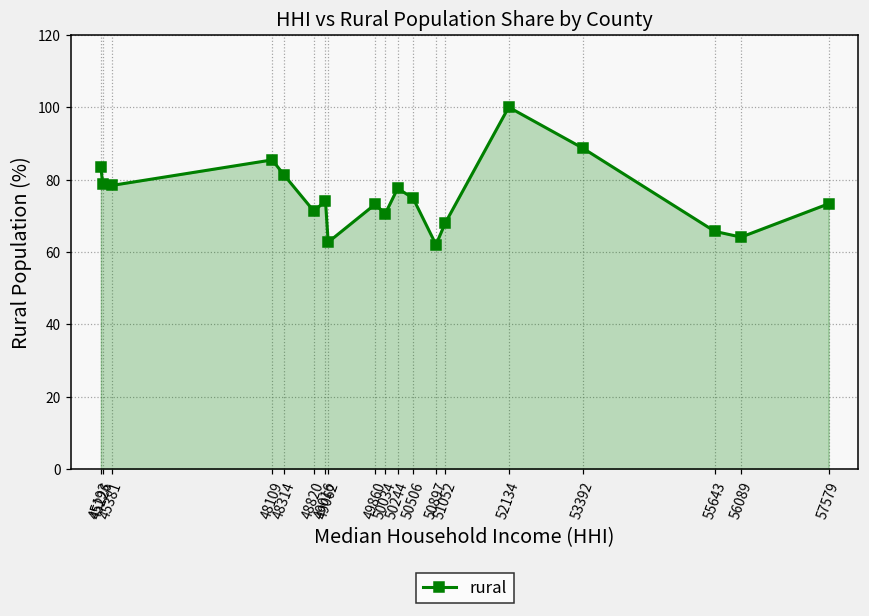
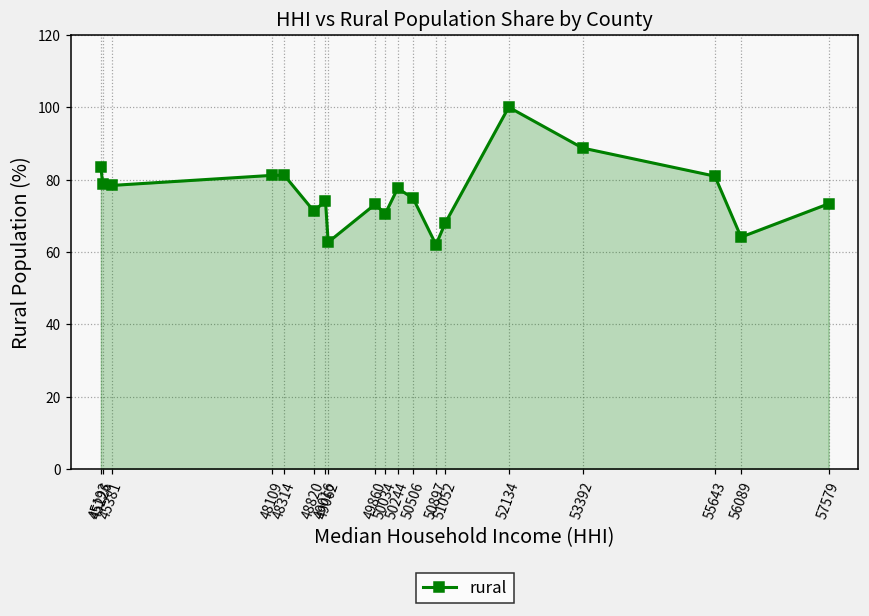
  {
    "45193": 83,
    "45226": 79,
    "45381": 78,
-   "48109": 85,
+   "48109": 81,
    "48314": 81,
    "48820": 71,
    "49016": 74,
    "49062": 63,
    "49860": 73,
    "50034": 71,
    "50244": 78,
    "50506": 75,
    "50897": 62,
    "51052": 68,
    "52134": 100,
    "53392": 89,
-   "55643": 66,
+   "55643": 81,
    "56089": 64,
    "57579": 73
  }
